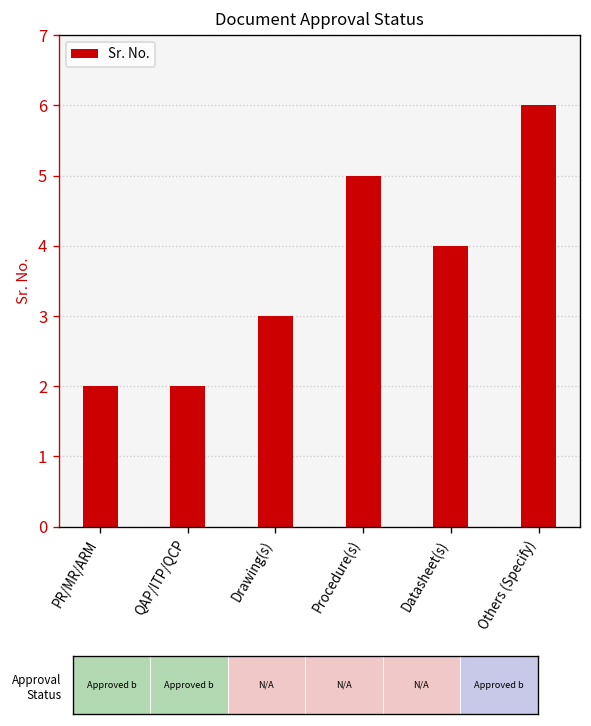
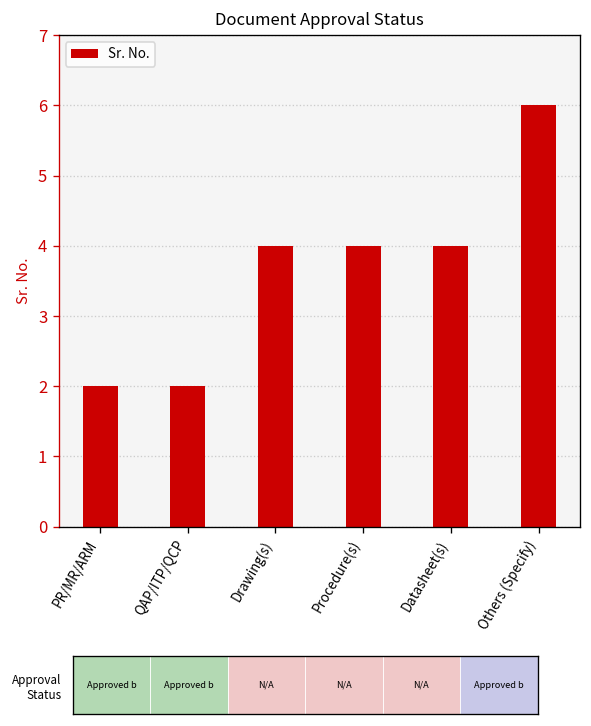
  {
    "Document Approval Status": {
      "PR/MR/ARM": 2,
      "QAP/ITP/QCP": 2,
-     "Drawing(s)": 3,
-     "Procedure(s)": 5,
+     "Drawing(s)": 4,
+     "Procedure(s)": 4,
      "Datasheet(s)": 4,
      "Others (Specify)": 6
    }
  }
